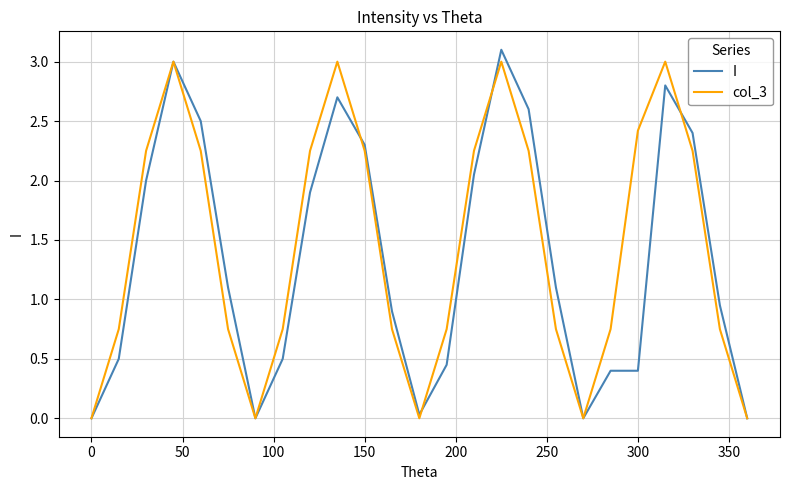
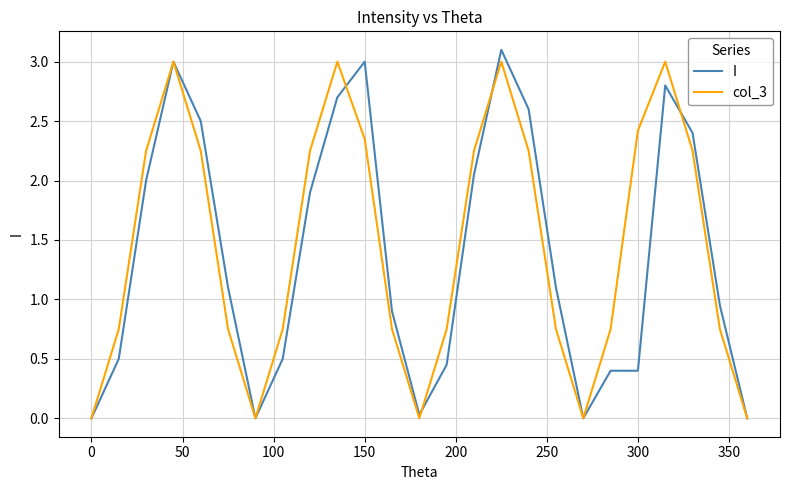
  {
    "I": {
-     "150": 2.3,
+     "150": 3.0,
      "300": 0.4
    },
    "col_3": {
-     "150": 2.25,
+     "150": 2.35,
      "300": 2.42
    }
  }
